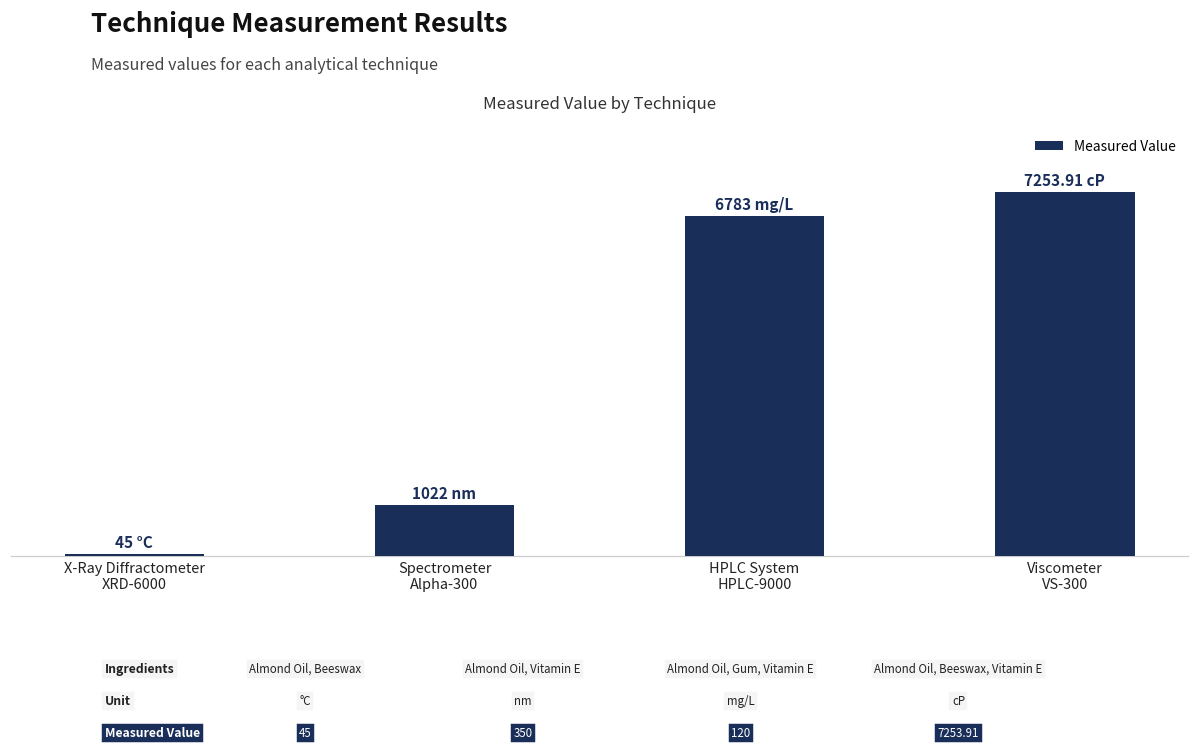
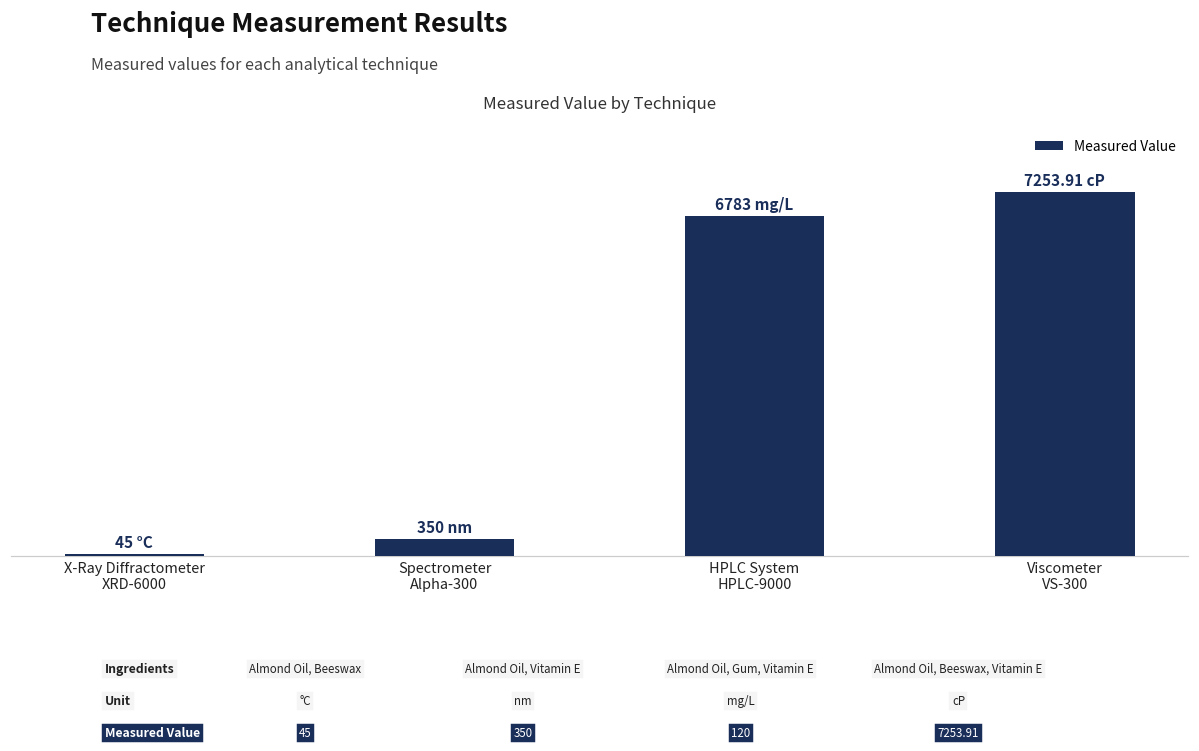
  {
    "X-Ray Diffractometer XRD-6000": 45,
-   "Spectrometer Alpha-300": 1022,
+   "Spectrometer Alpha-300": 350,
    "HPLC System HPLC-9000": 6783,
    "Viscometer VS-300": 7253.91
  }
